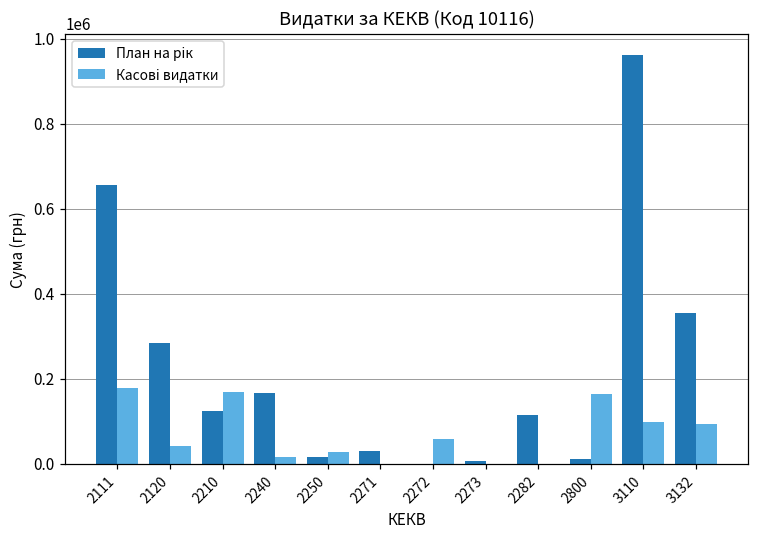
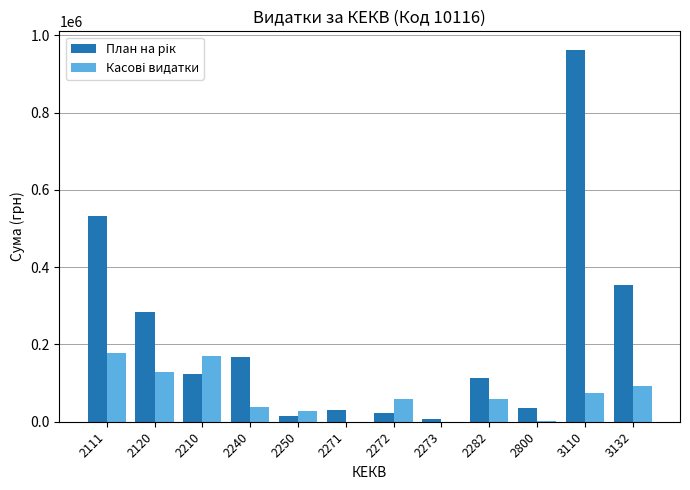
  {
    "План на рік": {
-     "2111": 660000,
+     "2111": 530000,
      "2120": 290000,
      "2210": 120000,
      "2240": 170000,
      "2250": 20000,
      "2271": 30000,
-     "2272": 0,
+     "2272": 20000,
      "2273": 10000,
      "2282": 110000,
-     "2800": 10000,
+     "2800": 30000,
      "3110": 960000,
      "3132": 350000
    },
    "Касові видатки": {
      "2111": 180000,
-     "2120": 40000,
+     "2120": 130000,
      "2210": 170000,
-     "2240": 20000,
+     "2240": 40000,
      "2250": 30000,
      "2271": 0,
      "2272": 60000,
      "2273": 0,
-     "2282": 0,
-     "2800": 170000,
-     "3110": 100000,
+     "2282": 60000,
+     "2800": 0,
+     "3110": 70000,
      "3132": 90000
    }
  }
